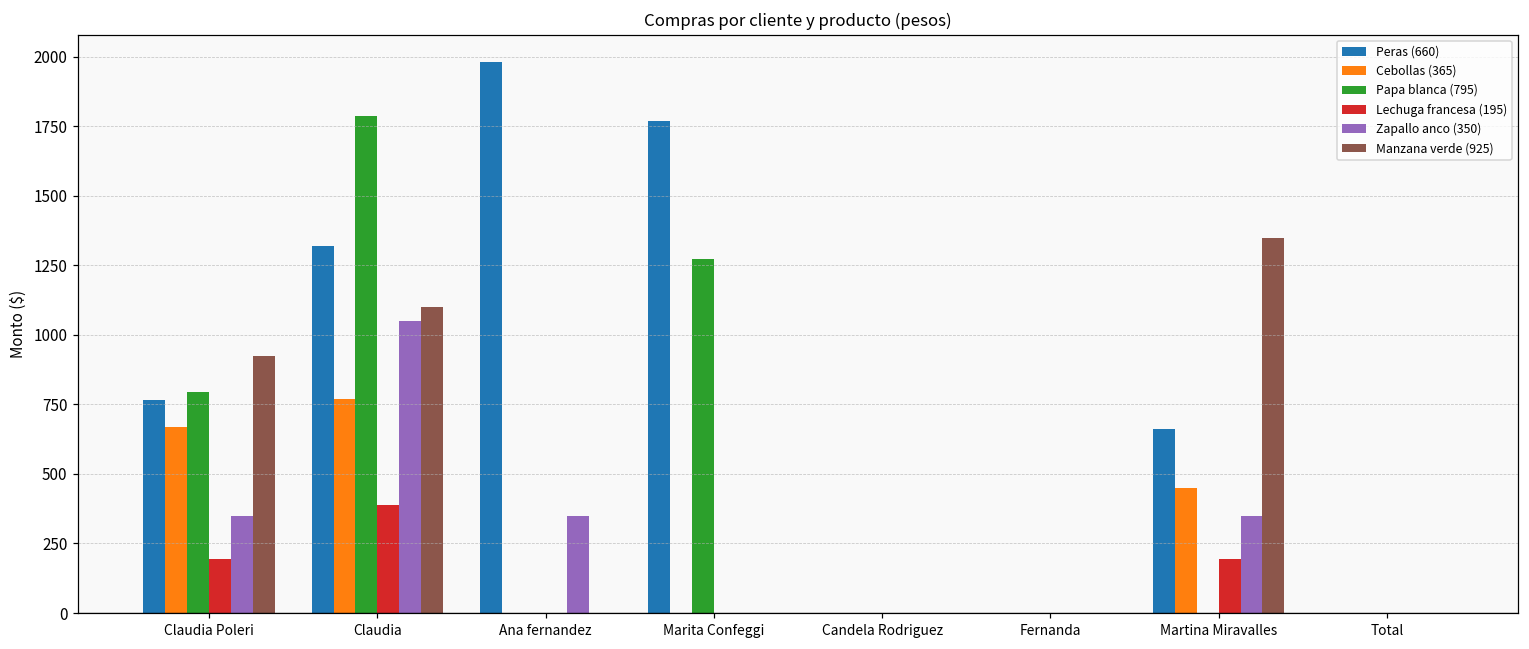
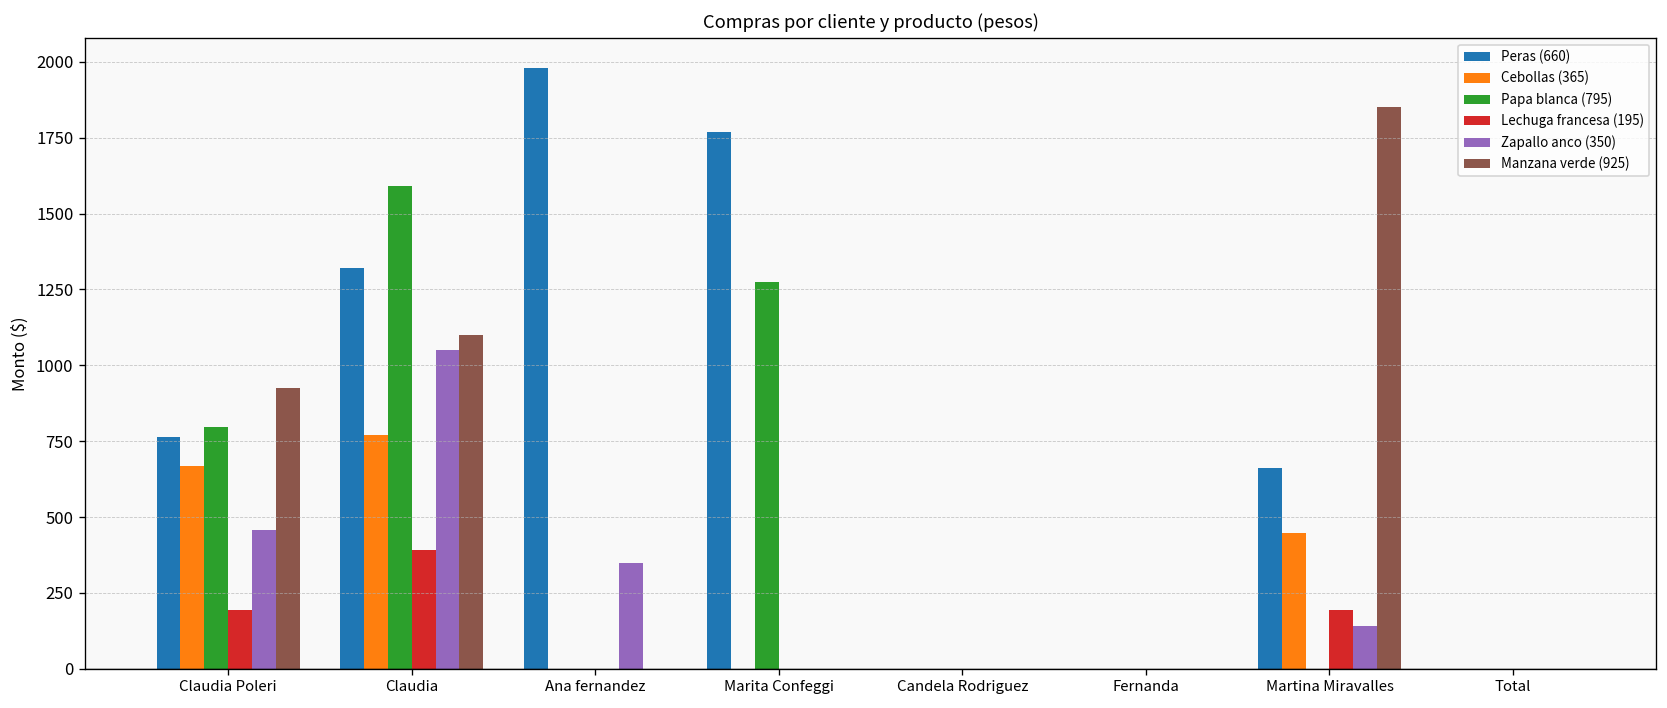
  {
    "Peras (660)": {
      "Claudia Poleri": 770,
      "Claudia": 1320,
      "Ana fernandez": 1980,
      "Marita Confeggi": 1770,
      "Candela Rodriguez": 0,
      "Fernanda": 0,
      "Martina Miravalles": 660,
      "Total": 0
    },
    "Cebollas (365)": {
      "Claudia Poleri": 670,
      "Claudia": 770,
      "Ana fernandez": 0,
      "Marita Confeggi": 0,
      "Candela Rodriguez": 0,
      "Fernanda": 0,
      "Martina Miravalles": 450,
      "Total": 0
    },
    "Papa blanca (795)": {
      "Claudia Poleri": 800,
-     "Claudia": 1790,
+     "Claudia": 1590,
      "Ana fernandez": 0,
      "Marita Confeggi": 1270,
      "Candela Rodriguez": 0,
      "Fernanda": 0,
      "Martina Miravalles": 0,
      "Total": 0
    },
    "Lechuga francesa (195)": {
      "Claudia Poleri": 200,
      "Claudia": 390,
      "Ana fernandez": 0,
      "Marita Confeggi": 0,
      "Candela Rodriguez": 0,
      "Fernanda": 0,
      "Martina Miravalles": 200,
      "Total": 0
    },
    "Zapallo anco (350)": {
-     "Claudia Poleri": 350,
+     "Claudia Poleri": 460,
      "Claudia": 1050,
      "Ana fernandez": 350,
      "Marita Confeggi": 0,
      "Candela Rodriguez": 0,
      "Fernanda": 0,
-     "Martina Miravalles": 350,
+     "Martina Miravalles": 140,
      "Total": 0
    },
    "Manzana verde (925)": {
      "Claudia Poleri": 930,
      "Claudia": 1100,
      "Ana fernandez": 0,
      "Marita Confeggi": 0,
      "Candela Rodriguez": 0,
      "Fernanda": 0,
-     "Martina Miravalles": 1350,
+     "Martina Miravalles": 1850,
      "Total": 0
    }
  }
